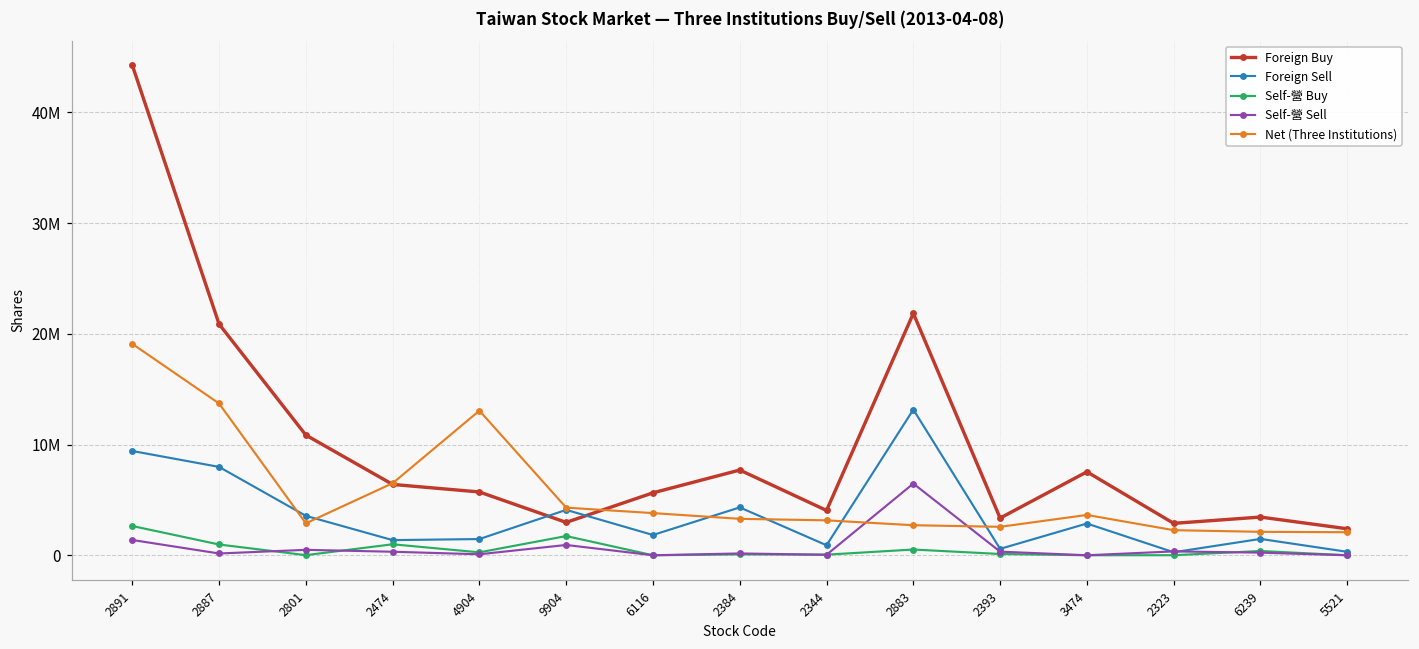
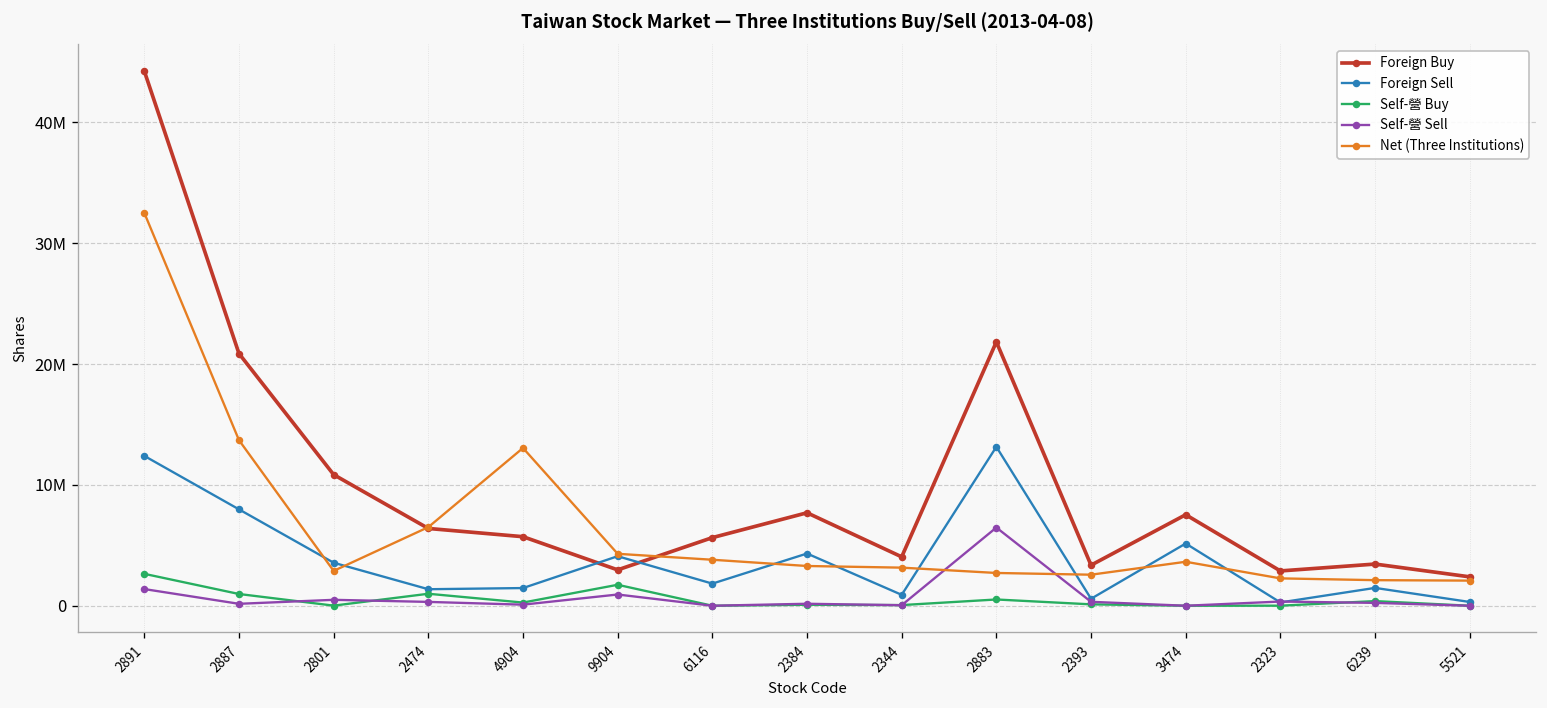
  {
    "Foreign Buy": {
      "2891": 44300000,
      "2887": 20900000,
      "2801": 10900000,
      "4904": 5700000,
      "9904": 3000000,
      "6116": 5600000,
      "2384": 7700000,
      "2344": 4000000,
      "2883": 21800000,
      "2393": 3400000,
      "3474": 7500000,
      "2323": 2900000,
      "6239": 3400000,
      "5521": 2400000
    },
    "Foreign Sell": {
-     "2891": 9400000,
+     "2891": 12400000,
      "2887": 8000000,
      "2801": 3600000,
      "2474": 1400000,
      "4904": 1500000,
      "6116": 1800000,
      "2384": 4300000,
      "2344": 900000,
      "2883": 13200000,
-     "3474": 2900000,
+     "3474": 5200000,
      "6239": 1500000,
      "5521": 300000
    },
    "Self-營 Buy": {
      "2891": 2600000,
      "2887": 1000000,
      "2801": 0,
      "2474": 1000000,
      "9904": 1700000,
      "2883": 500000,
      "2323": 0
    },
    "Self-營 Sell": {
      "2891": 1400000,
      "2887": 200000,
      "2801": 500000,
      "2474": 300000,
      "9904": 900000,
      "2883": 6500000
    },
    "Net (Three Institutions)": {
-     "2891": 19100000,
+     "2891": 32500000,
      "2887": 13700000,
      "2801": 2900000,
      "4904": 13100000,
      "6116": 3800000,
      "2384": 3300000,
      "2344": 3200000,
      "2883": 2700000,
      "2393": 2600000,
      "3474": 3600000,
      "2323": 2300000,
      "6239": 2100000,
      "5521": 2100000
    }
  }
